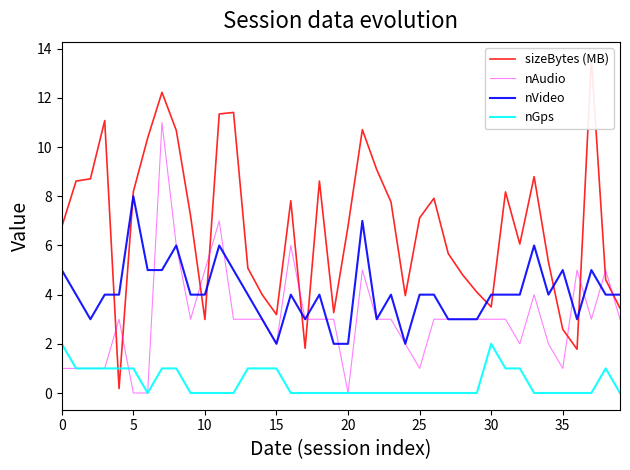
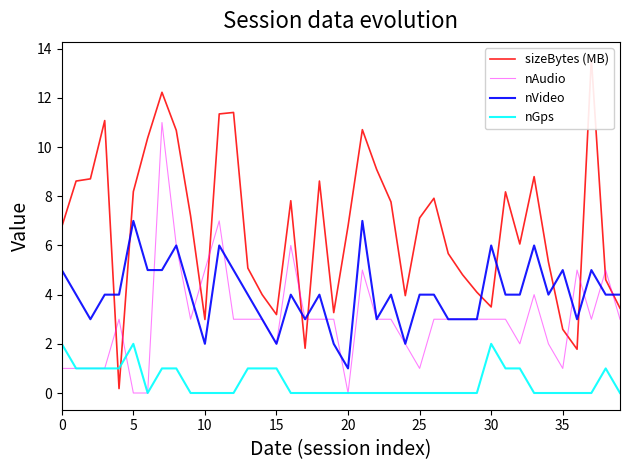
  {
    "sizeBytes (MB)": {
      "0": 6.8,
      "5": 8.2,
      "10": 3,
      "15": 3.2,
      "20": 6.8,
      "25": 7.1,
      "30": 3.5,
      "35": 2.6
    },
    "nAudio": {
      "0": 1,
      "5": 0,
      "10": 5,
      "25": 1,
      "30": 3,
      "35": 1
    },
    "nVideo": {
      "0": 5,
-     "5": 8,
-     "10": 4,
-     "20": 2,
+     "5": 7,
+     "10": 2,
+     "20": 1,
      "25": 4,
-     "30": 4,
+     "30": 6,
      "35": 5
    },
    "nGps": {
      "0": 2,
-     "5": 1,
+     "5": 2,
      "10": 0,
      "15": 1,
      "25": 0,
      "30": 2,
      "35": 0
    }
  }
